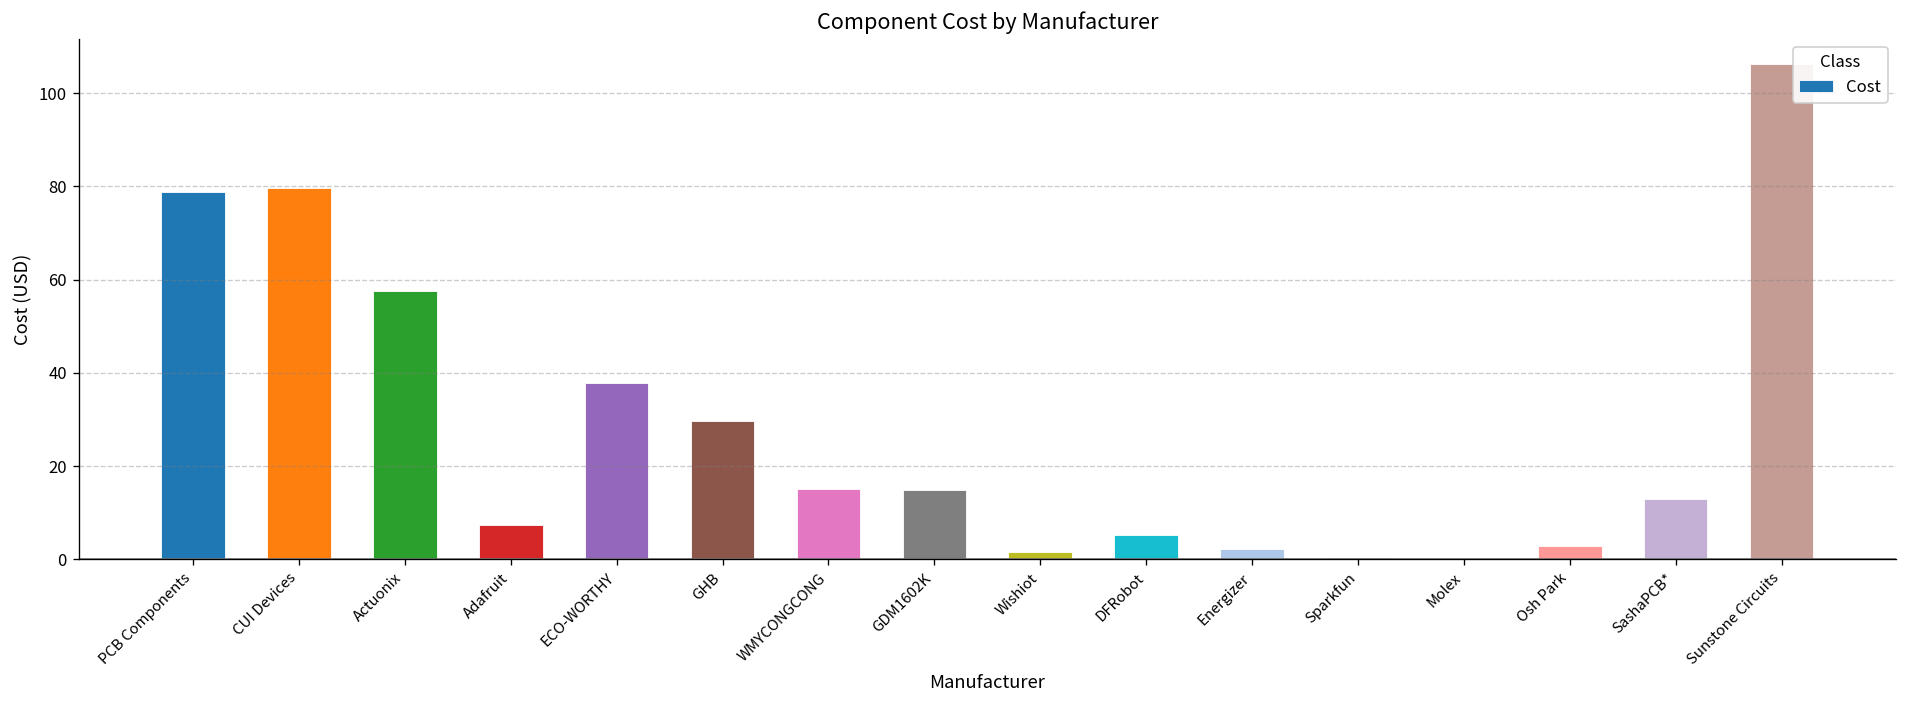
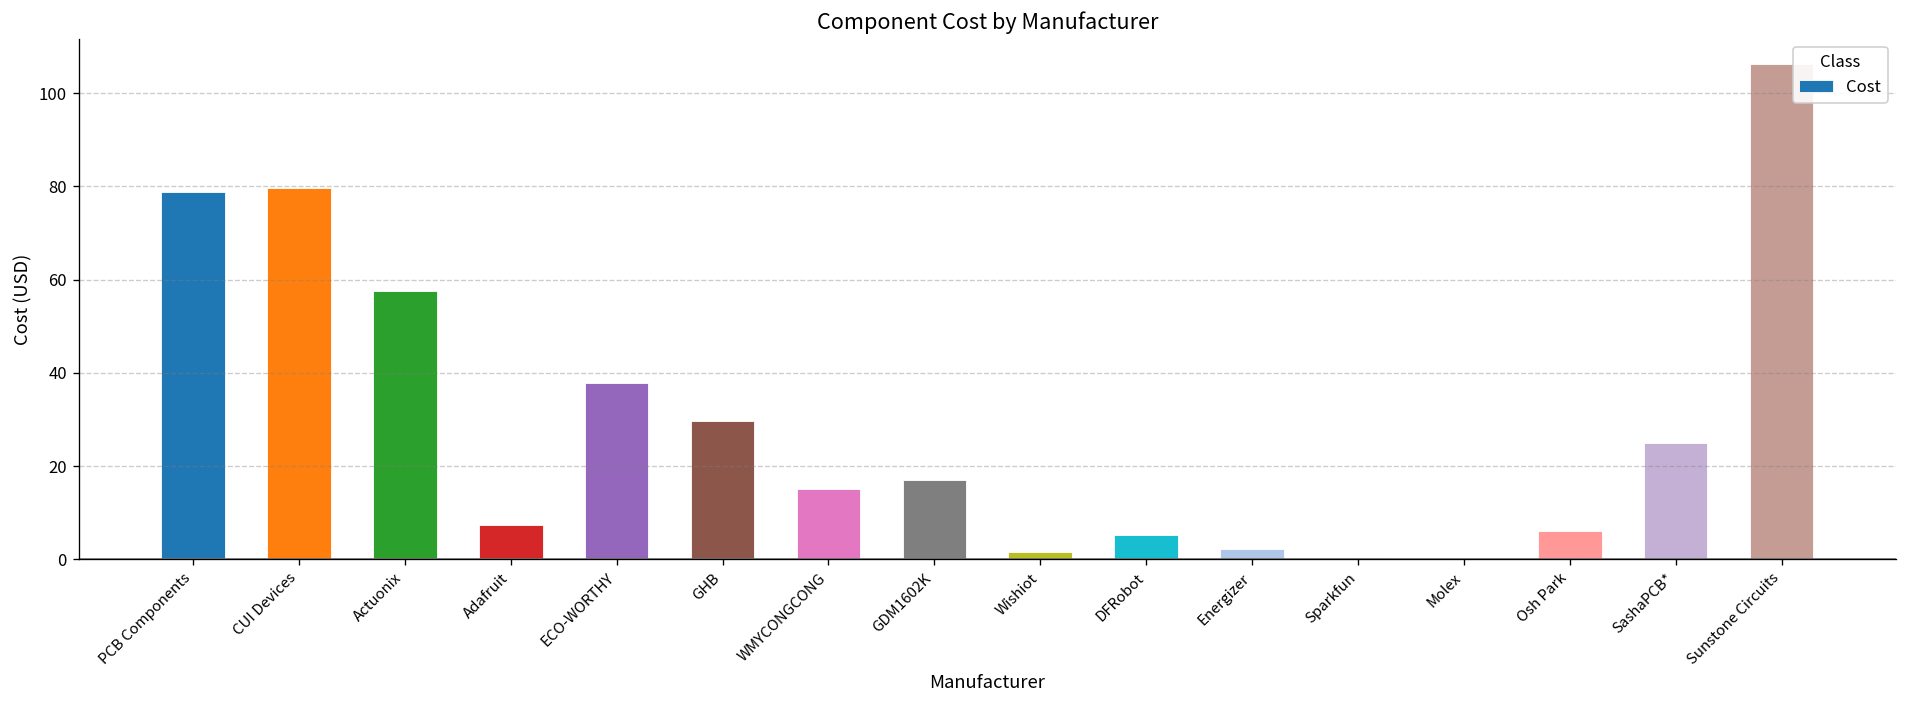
  {
    "PCB Components": 79,
    "CUI Devices": 80,
    "Actuonix": 58,
    "Adafruit": 8,
    "ECO-WORTHY": 38,
    "GHB": 30,
    "WMYCONGCONG": 15,
-   "GDM1602K": 15,
+   "GDM1602K": 17,
    "Wishiot": 2,
    "DFRobot": 5,
    "Energizer": 2,
-   "Osh Park": 3,
-   "SashaPCB*": 13,
+   "Osh Park": 6,
+   "SashaPCB*": 25,
    "Sunstone Circuits": 106
  }
